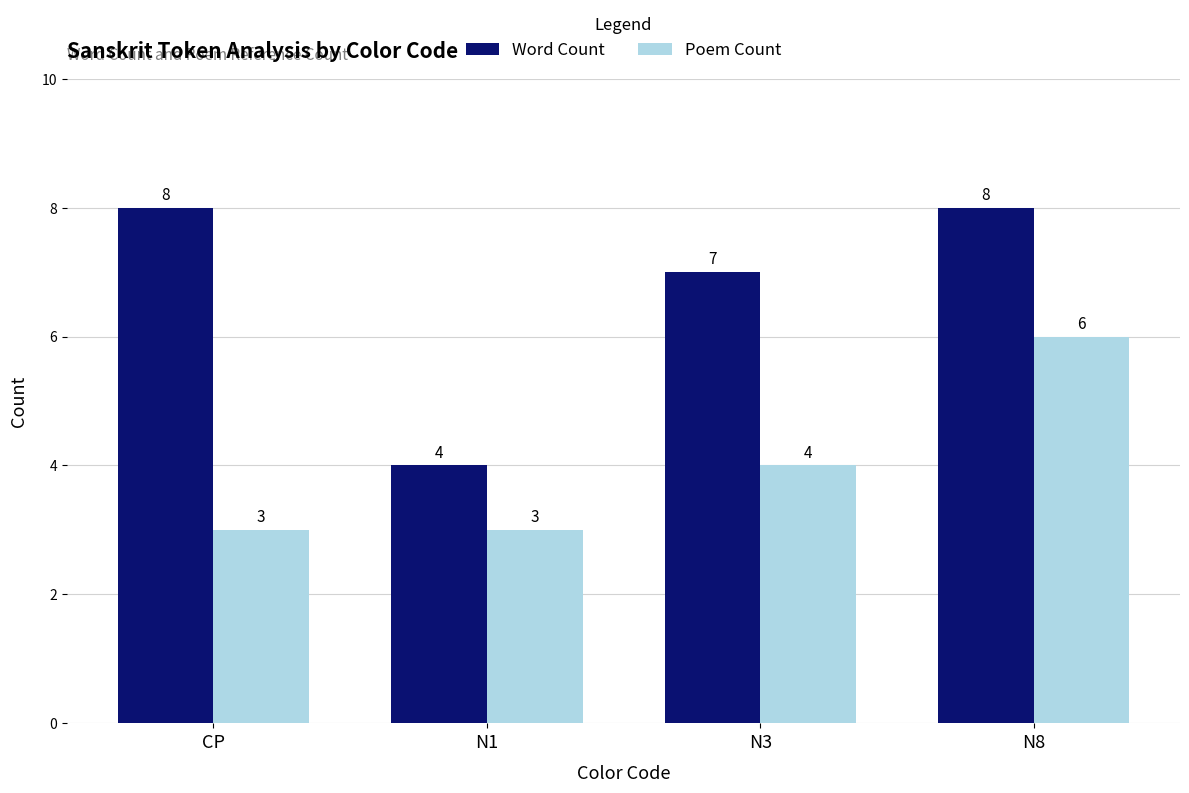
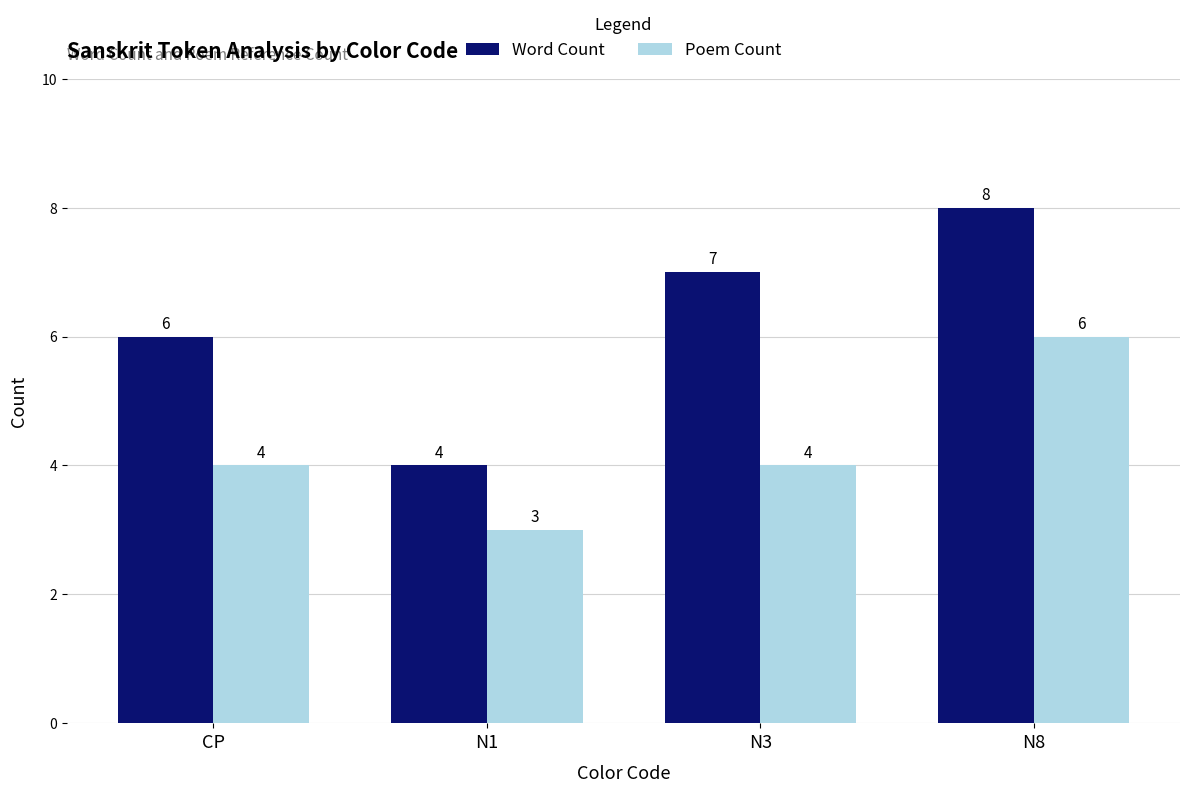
  {
    "Word Count": {
-     "CP": 8,
+     "CP": 6,
      "N1": 4,
      "N3": 7,
      "N8": 8
    },
    "Poem Count": {
-     "CP": 3,
+     "CP": 4,
      "N1": 3,
      "N3": 4,
      "N8": 6
    }
  }
